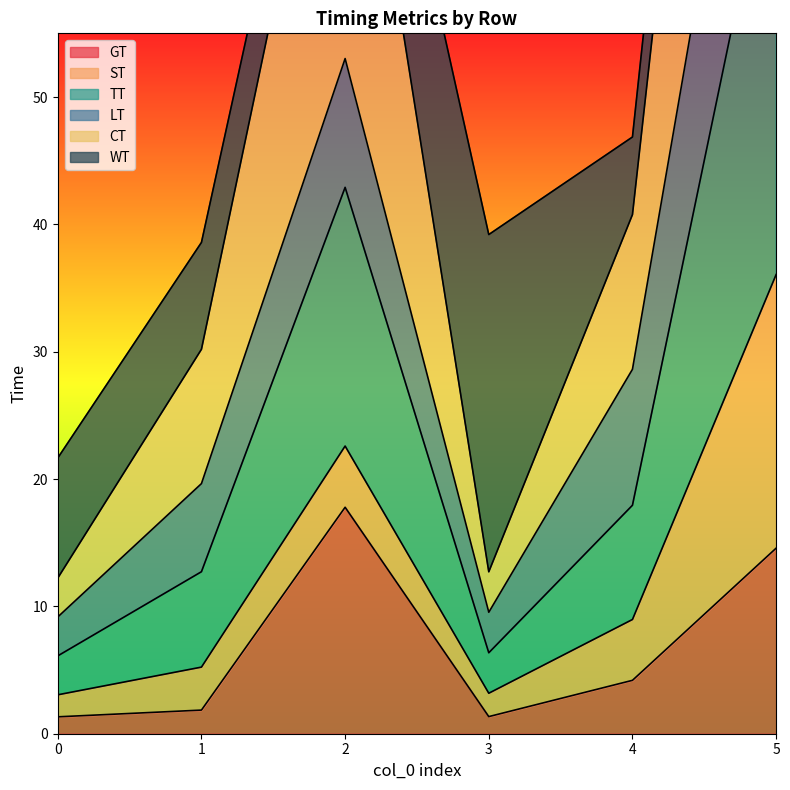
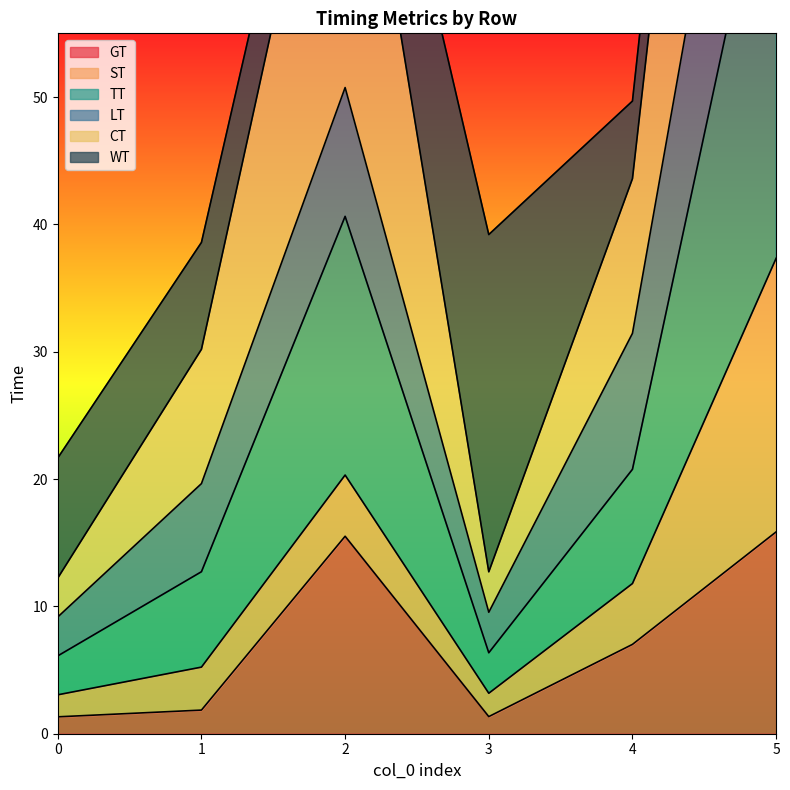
  {
    "GT": {
      "0": 1.3,
      "1": 1.9,
-     "2": 17.8,
+     "2": 15.5,
      "3": 1.3,
-     "4": 4.2,
-     "5": 14.6
+     "4": 7.0,
+     "5": 15.9
    },
    "WT": {
      "0": 9.4,
      "1": 8.4,
      "3": 26.5,
      "4": 6.1
    }
  }
